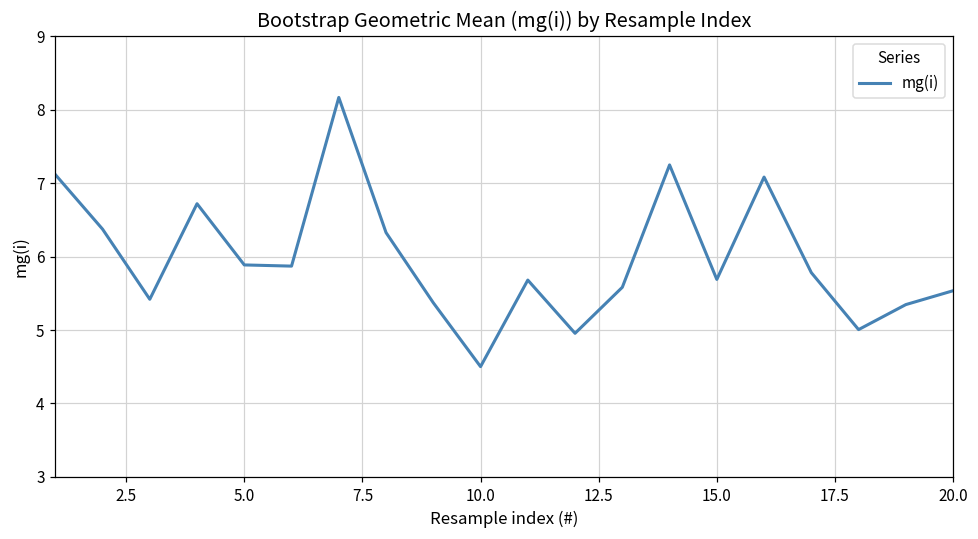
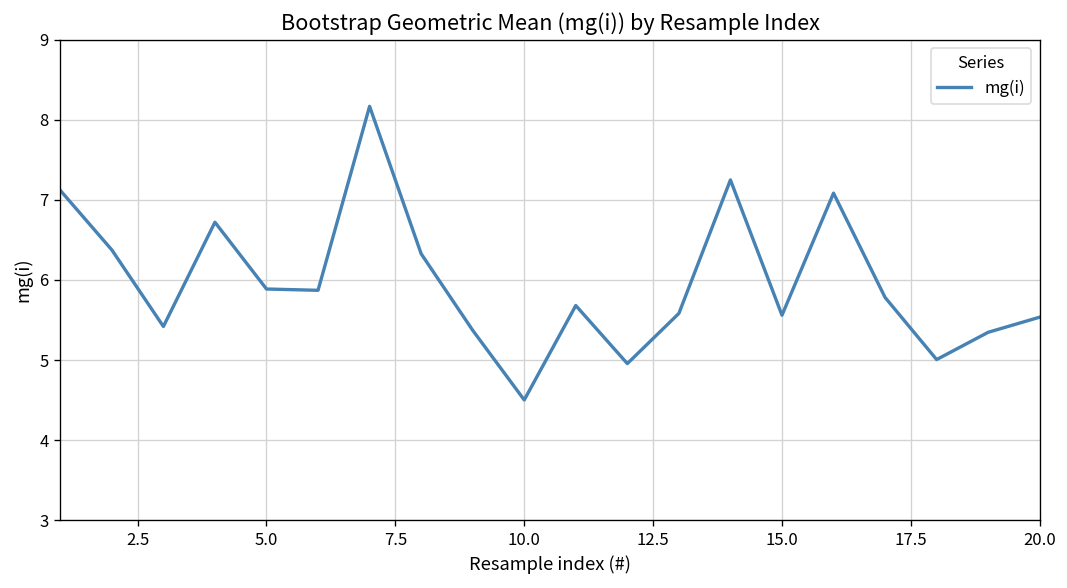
  {
    "5.0": 5.9,
    "10.0": 4.5,
-   "15.0": 5.7,
+   "15.0": 5.6,
    "20.0": 5.5
  }
